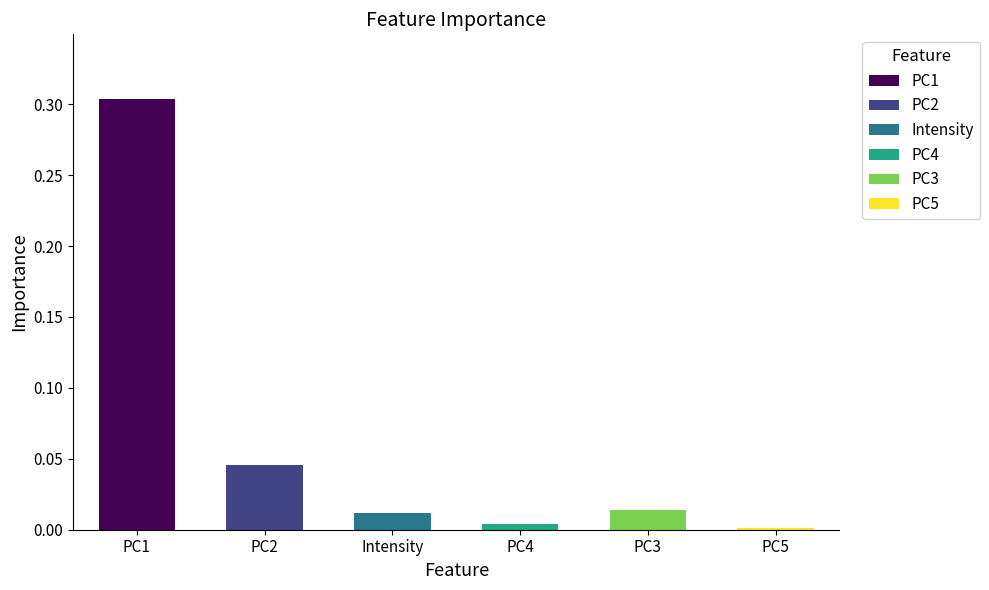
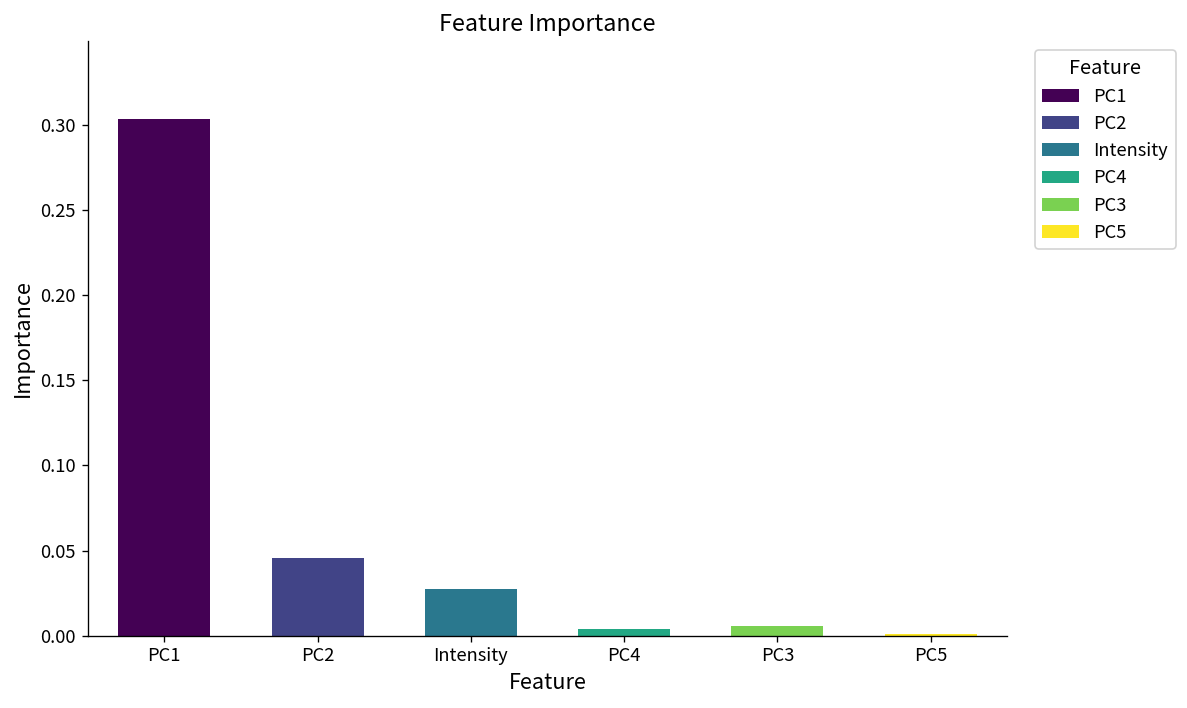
  {
    "PC1": 0.304,
    "PC2": 0.046,
-   "Intensity": 0.011,
+   "Intensity": 0.027,
    "PC4": 0.004,
-   "PC3": 0.014
+   "PC3": 0.006
  }
